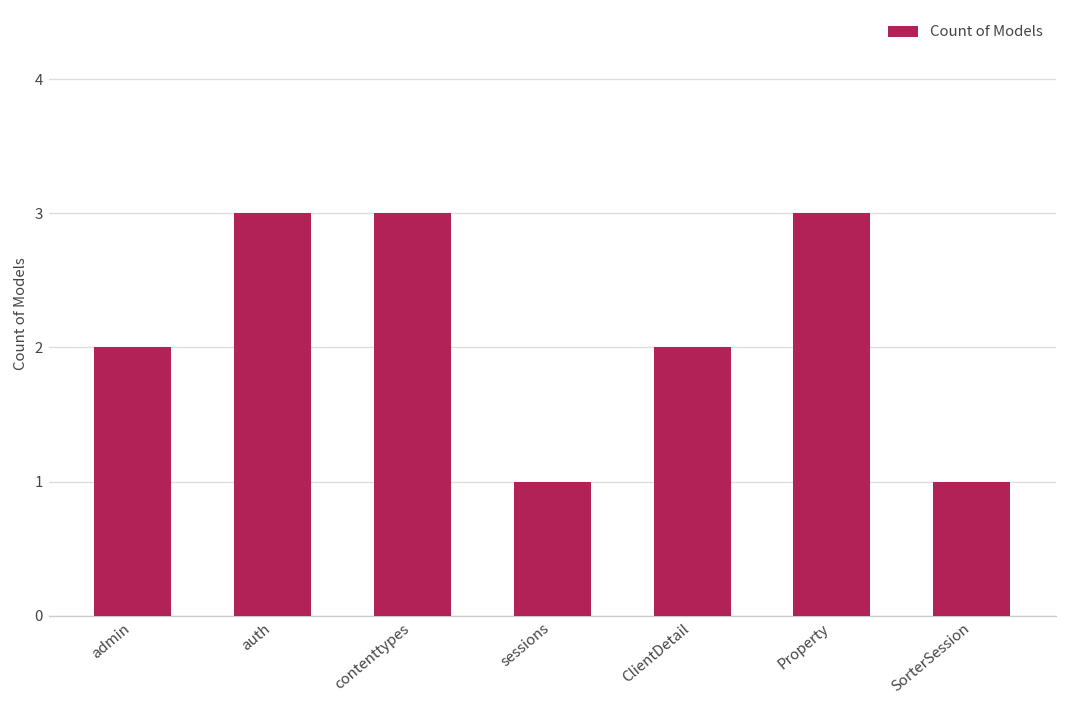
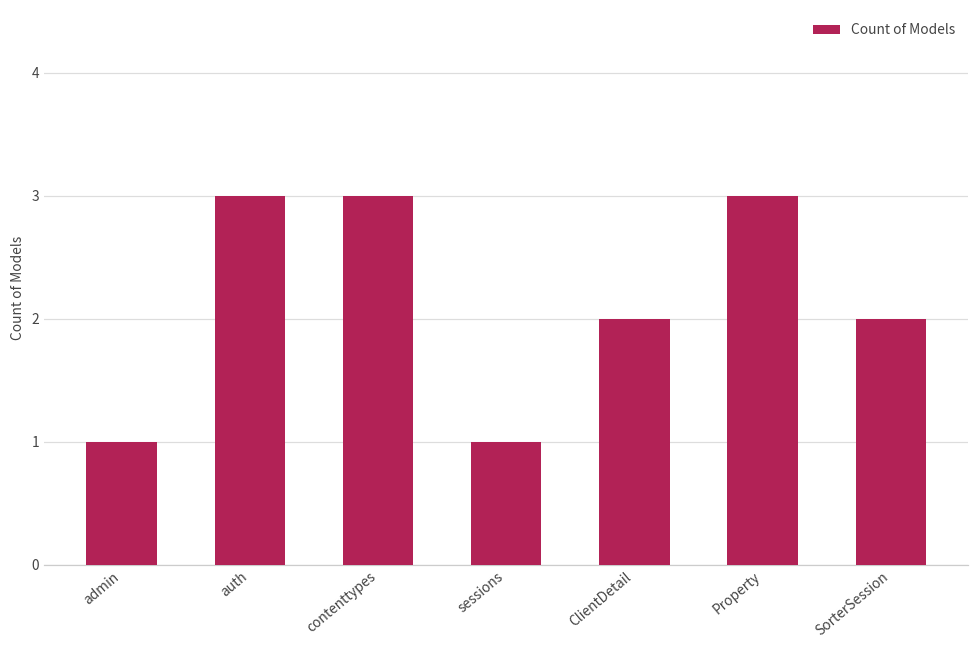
  {
-   "admin": 2,
+   "admin": 1,
    "auth": 3,
    "contenttypes": 3,
    "sessions": 1,
    "ClientDetail": 2,
    "Property": 3,
-   "SorterSession": 1
+   "SorterSession": 2
  }
